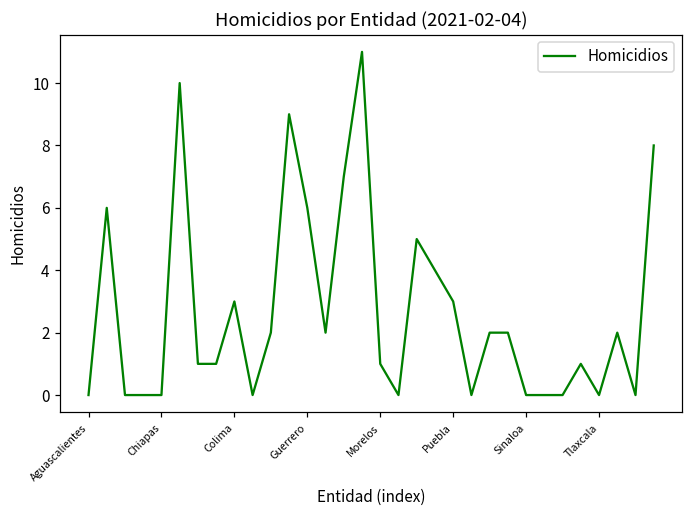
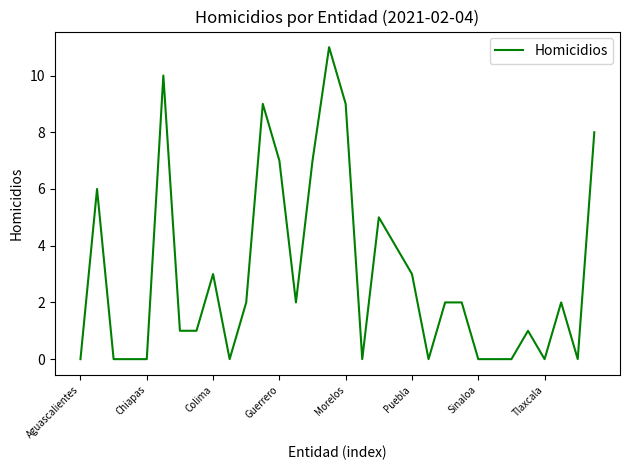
  {
    "Aguascalientes": 0,
    "Chiapas": 0,
    "Colima": 3,
-   "Guerrero": 6,
-   "Morelos": 1,
+   "Guerrero": 7,
+   "Morelos": 9,
    "Puebla": 3,
    "Sinaloa": 0,
    "Tlaxcala": 0
  }
